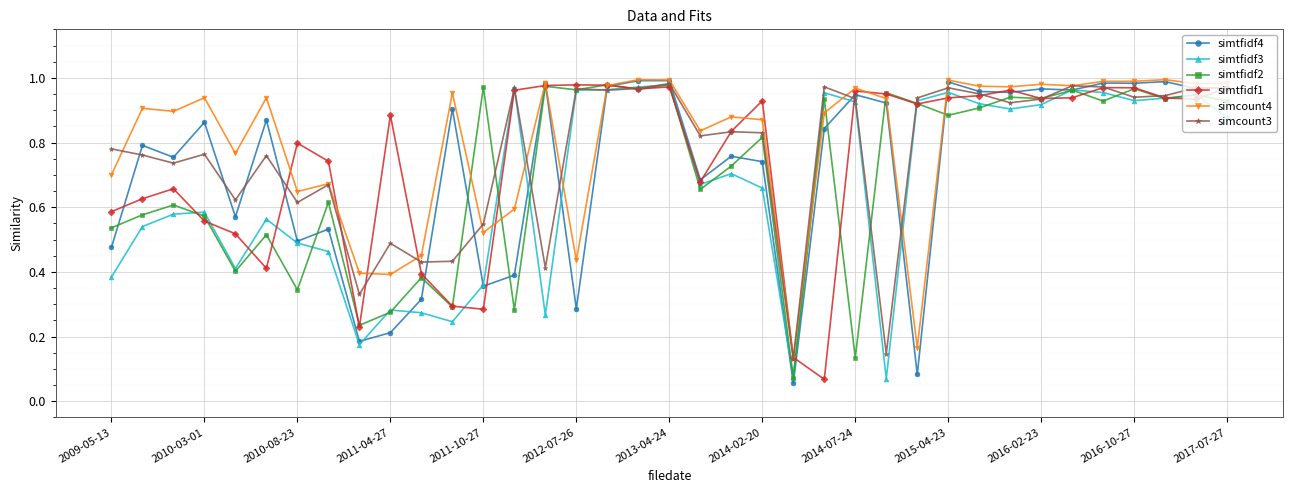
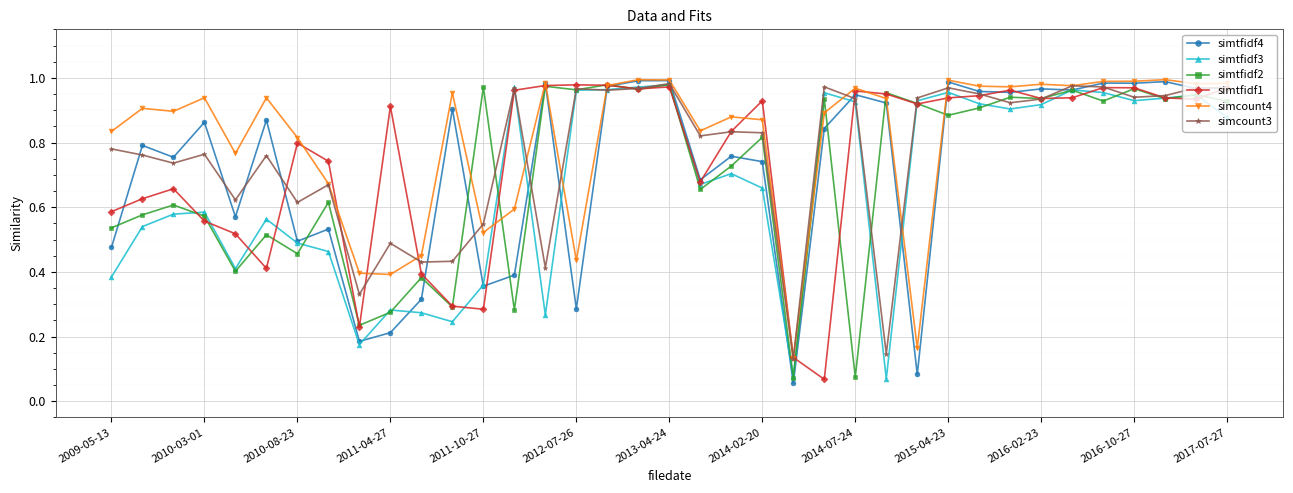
  {
    "simtfidf4": {
      "2009-05-13": 0.48,
      "2010-03-01": 0.86,
      "2011-04-27": 0.21,
      "2012-07-26": 0.29,
      "2014-02-20": 0.74,
      "2014-07-24": 0.95,
      "2016-02-23": 0.97
    },
    "simtfidf3": {
      "2009-05-13": 0.38,
      "2010-03-01": 0.58,
      "2014-02-20": 0.66,
      "2014-07-24": 0.93,
      "2015-04-23": 0.96,
      "2016-02-23": 0.92,
      "2016-10-27": 0.93
    },
    "simtfidf2": {
      "2009-05-13": 0.54,
      "2010-03-01": 0.57,
-     "2010-08-23": 0.34,
+     "2010-08-23": 0.46,
      "2011-10-27": 0.97,
      "2014-02-20": 0.82,
-     "2014-07-24": 0.13,
+     "2014-07-24": 0.07,
      "2015-04-23": 0.88
    },
    "simtfidf1": {
      "2009-05-13": 0.59,
      "2010-03-01": 0.56,
      "2010-08-23": 0.80,
-     "2011-04-27": 0.88,
+     "2011-04-27": 0.91,
      "2011-10-27": 0.28,
      "2012-07-26": 0.98,
      "2014-02-20": 0.93,
      "2014-07-24": 0.96,
      "2015-04-23": 0.94
    },
    "simcount4": {
-     "2009-05-13": 0.70,
+     "2009-05-13": 0.83,
      "2010-03-01": 0.94,
-     "2010-08-23": 0.65,
+     "2010-08-23": 0.82,
      "2011-04-27": 0.39,
      "2011-10-27": 0.52,
      "2012-07-26": 0.44,
      "2014-02-20": 0.87,
      "2014-07-24": 0.97,
      "2016-02-23": 0.98
    },
    "simcount3": {
      "2009-05-13": 0.78,
      "2010-03-01": 0.76,
      "2010-08-23": 0.61,
      "2011-04-27": 0.49,
      "2011-10-27": 0.55,
      "2014-02-20": 0.83,
      "2014-07-24": 0.94,
      "2015-04-23": 0.97,
      "2016-10-27": 0.94
    }
  }
